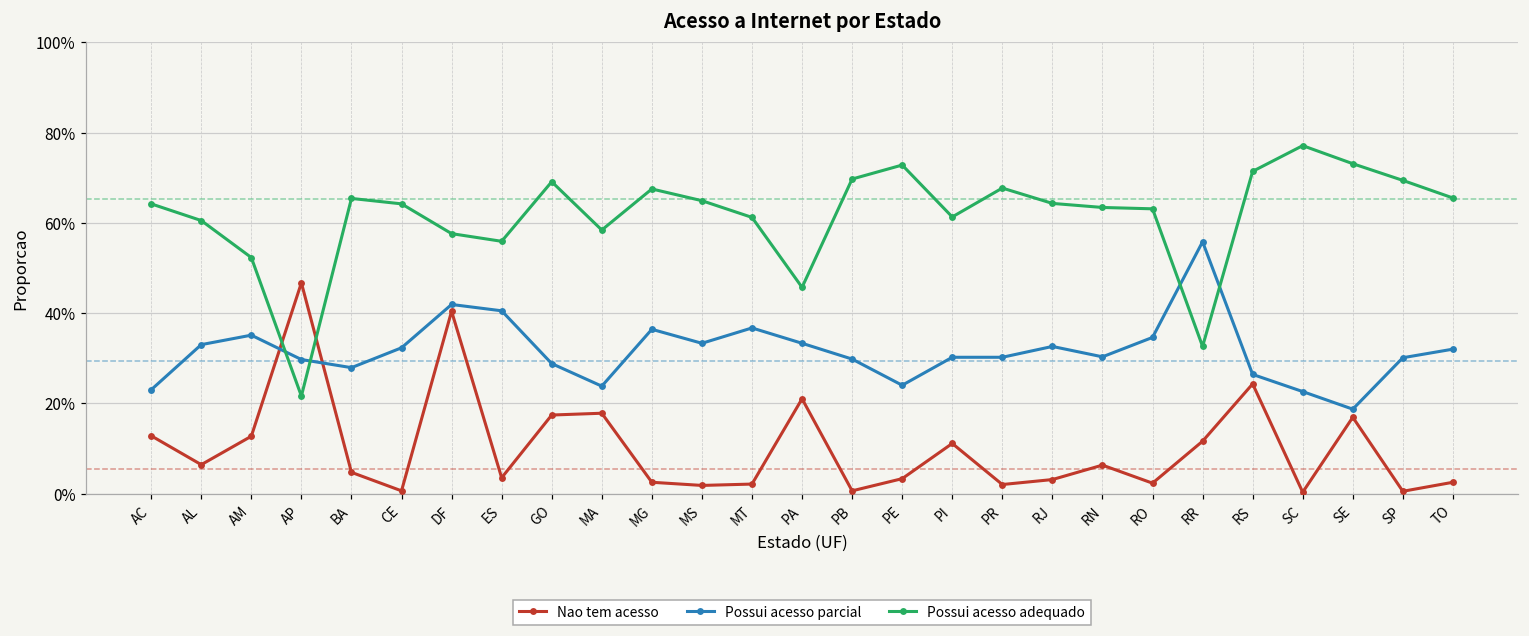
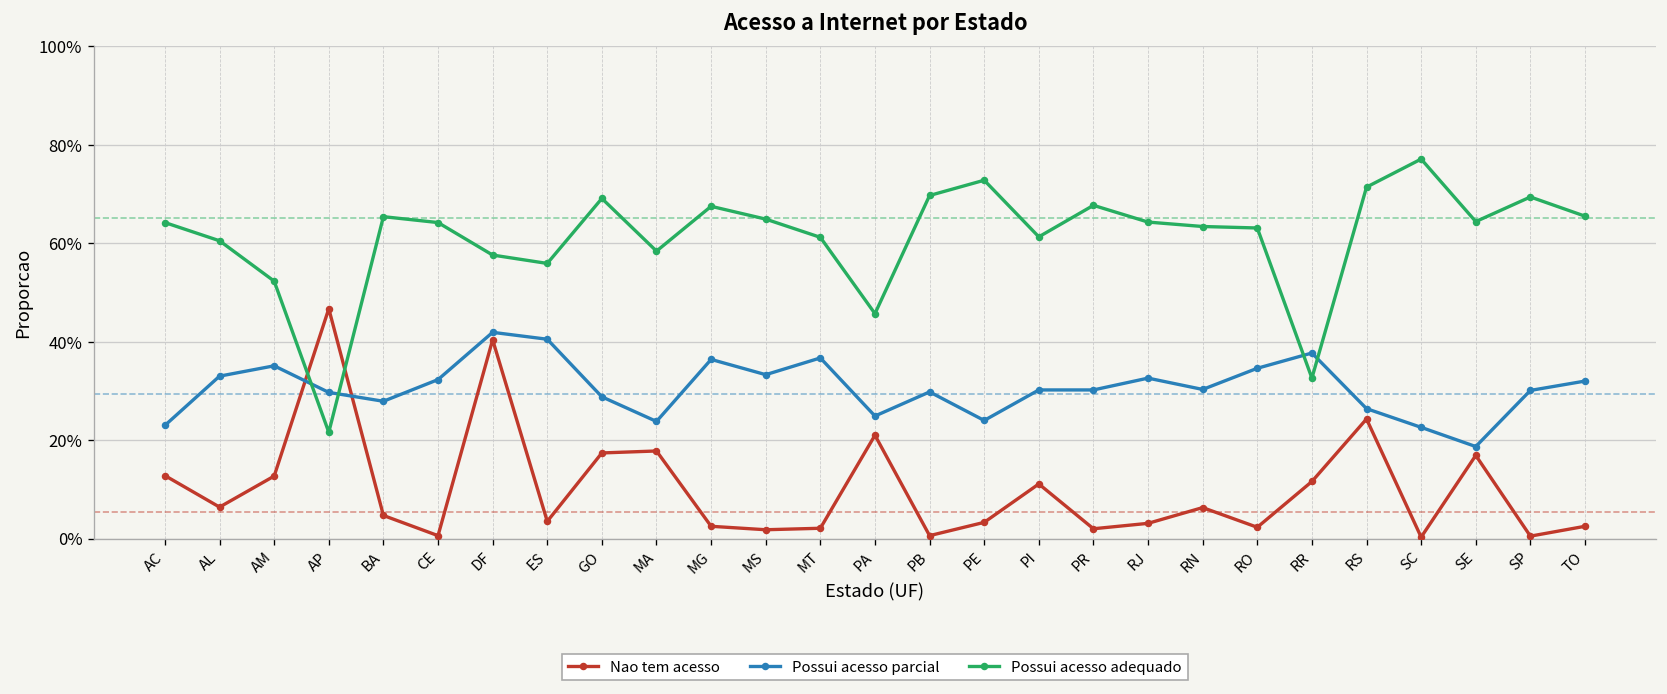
  {
    "Nao tem acesso": {
      "AC": "13%",
      "AL": "6%",
      "AM": "13%",
      "AP": "47%",
      "BA": "5%",
      "CE": "1%",
      "DF": "40%",
      "ES": "4%",
      "GO": "17%",
      "MA": "18%",
      "MG": "3%",
      "MS": "2%",
      "MT": "2%",
      "PA": "21%",
      "PB": "1%",
      "PE": "3%",
      "PI": "11%",
      "PR": "2%",
      "RJ": "3%",
      "RN": "6%",
      "RO": "2%",
      "RR": "12%",
      "RS": "24%",
      "SC": "0%",
      "SE": "17%",
      "SP": "1%",
      "TO": "3%"
    },
    "Possui acesso parcial": {
      "AC": "23%",
      "AL": "33%",
      "AM": "35%",
      "AP": "30%",
      "BA": "28%",
      "CE": "32%",
      "DF": "42%",
      "ES": "41%",
      "GO": "29%",
      "MA": "24%",
      "MG": "36%",
      "MS": "33%",
      "MT": "37%",
-     "PA": "33%",
+     "PA": "25%",
      "PB": "30%",
      "PE": "24%",
      "PI": "30%",
      "PR": "30%",
      "RJ": "33%",
      "RN": "30%",
      "RO": "35%",
-     "RR": "56%",
+     "RR": "38%",
      "RS": "26%",
      "SC": "23%",
      "SE": "19%",
      "SP": "30%",
      "TO": "32%"
    },
    "Possui acesso adequado": {
      "AC": "64%",
      "AL": "61%",
      "AM": "52%",
      "AP": "22%",
      "BA": "65%",
      "CE": "64%",
      "DF": "58%",
      "ES": "56%",
      "GO": "69%",
      "MA": "58%",
      "MG": "68%",
      "MS": "65%",
      "MT": "61%",
      "PA": "46%",
      "PB": "70%",
      "PE": "73%",
      "PI": "61%",
      "PR": "68%",
      "RJ": "64%",
      "RN": "63%",
      "RO": "63%",
      "RR": "33%",
      "RS": "71%",
      "SC": "77%",
-     "SE": "73%",
+     "SE": "64%",
      "SP": "69%",
      "TO": "66%"
    }
  }
